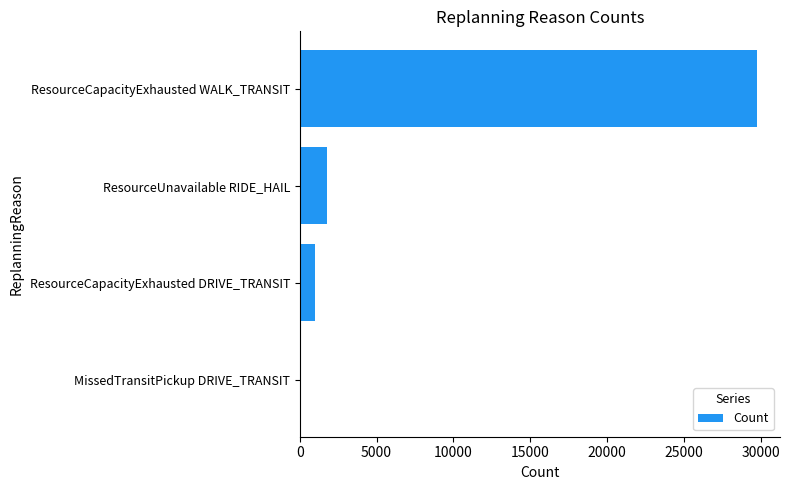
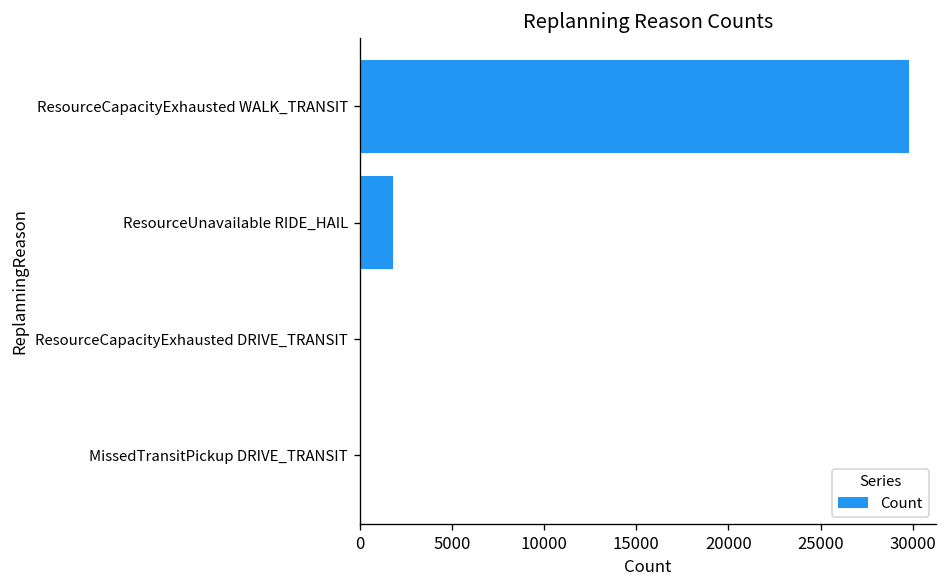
  {
    "ResourceCapacityExhausted WALK_TRANSIT": 29800,
    "ResourceUnavailable RIDE_HAIL": 1800,
-   "ResourceCapacityExhausted DRIVE_TRANSIT": 1000
+   "ResourceCapacityExhausted DRIVE_TRANSIT": 0
  }
